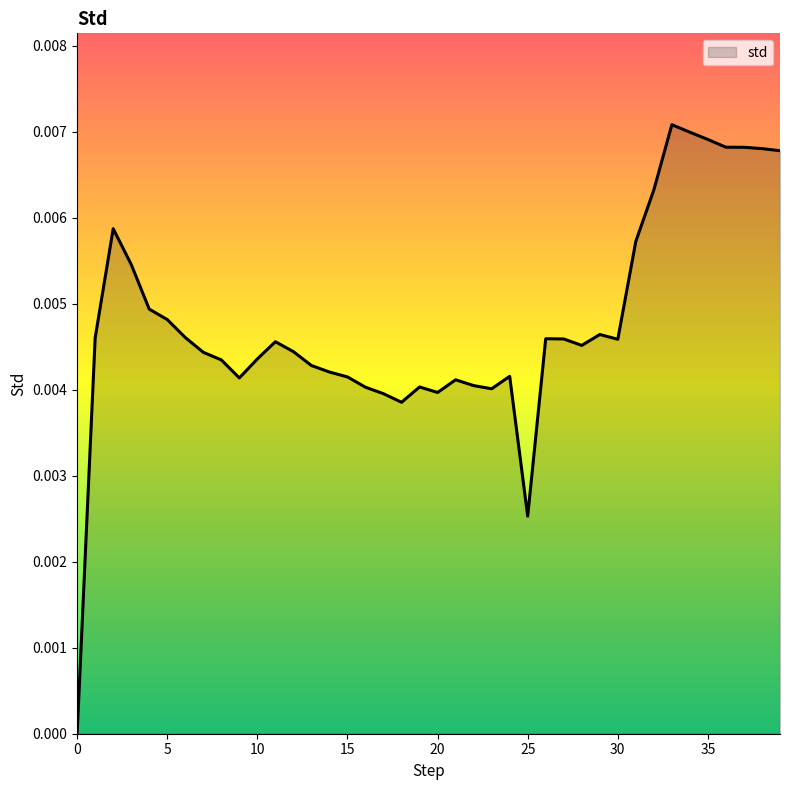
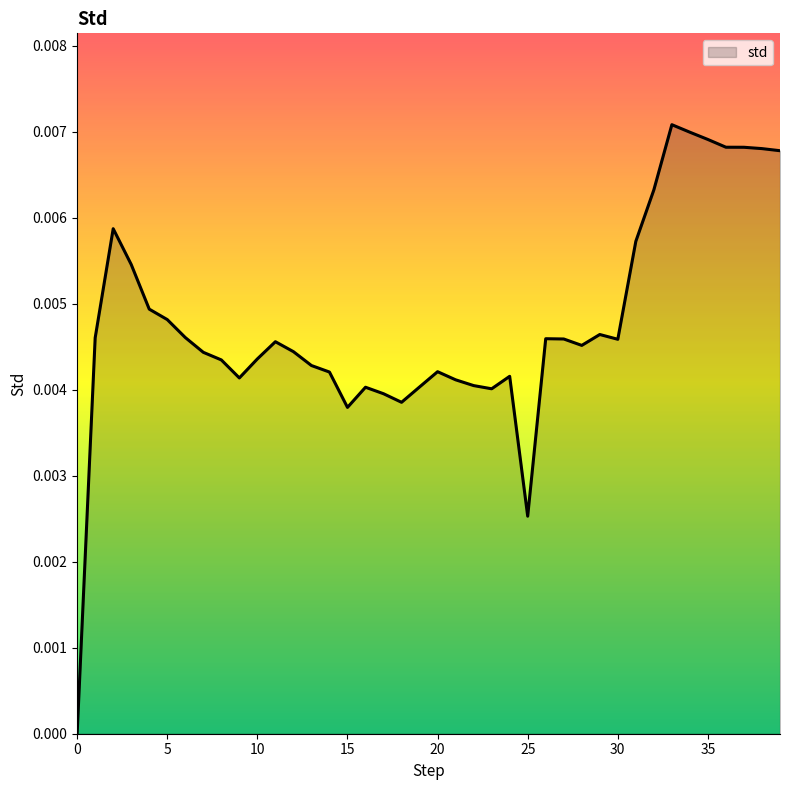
  {
    "0": 0.0000,
    "5": 0.0048,
    "10": 0.0044,
-   "15": 0.0041,
-   "20": 0.0040,
+   "15": 0.0038,
+   "20": 0.0042,
    "25": 0.0025,
    "30": 0.0046,
    "35": 0.0069
  }
